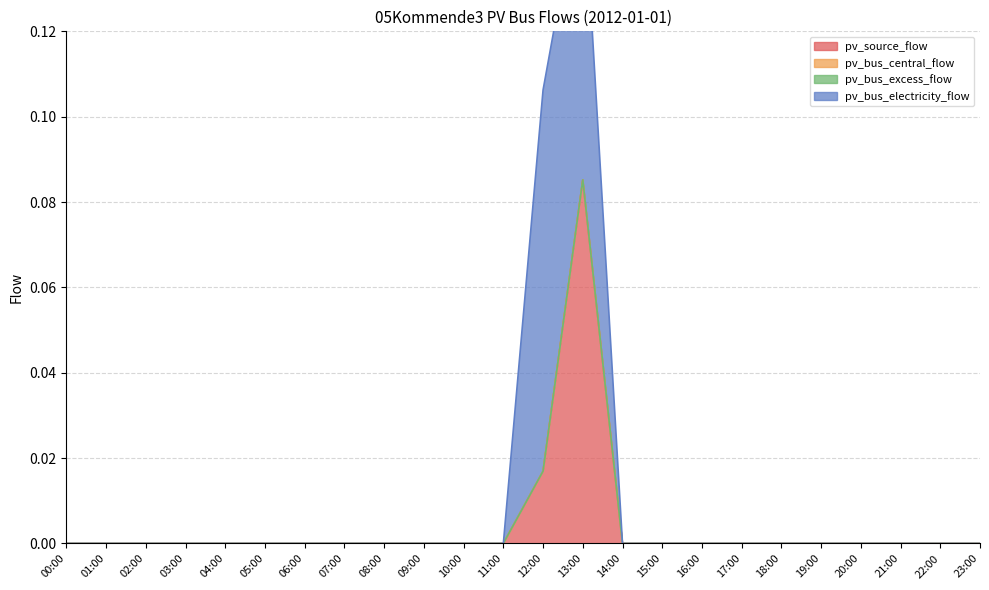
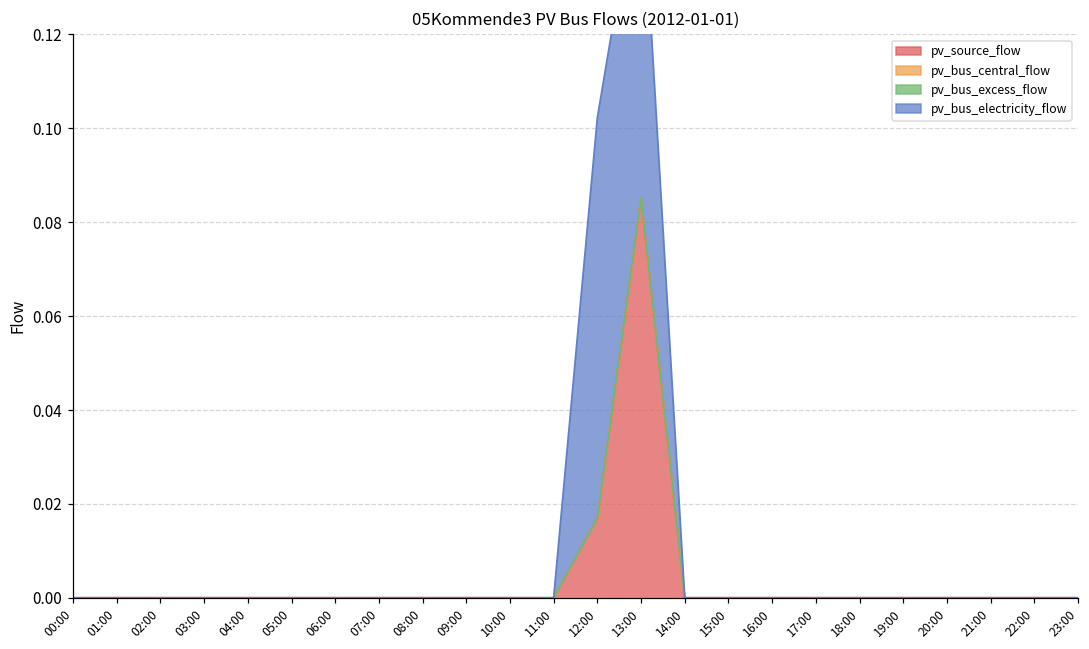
  {
    "pv_bus_excess_flow": {
      "12:00": 0.017,
      "13:00": 0.085
    },
    "pv_bus_electricity_flow": {
-     "12:00": 0.089
+     "12:00": 0.085
    }
  }
